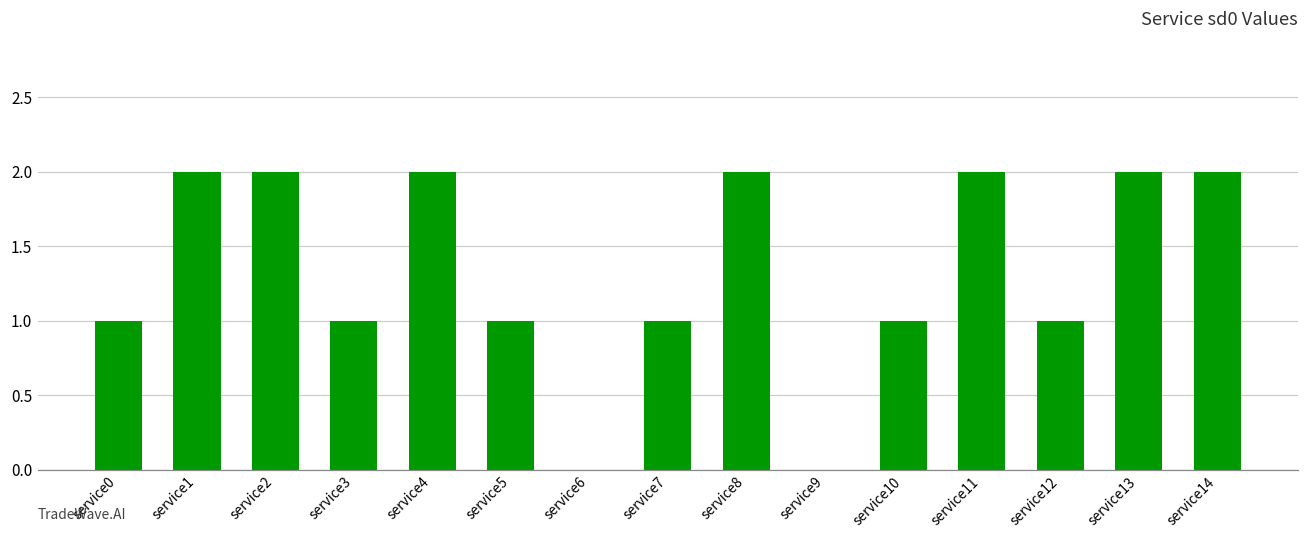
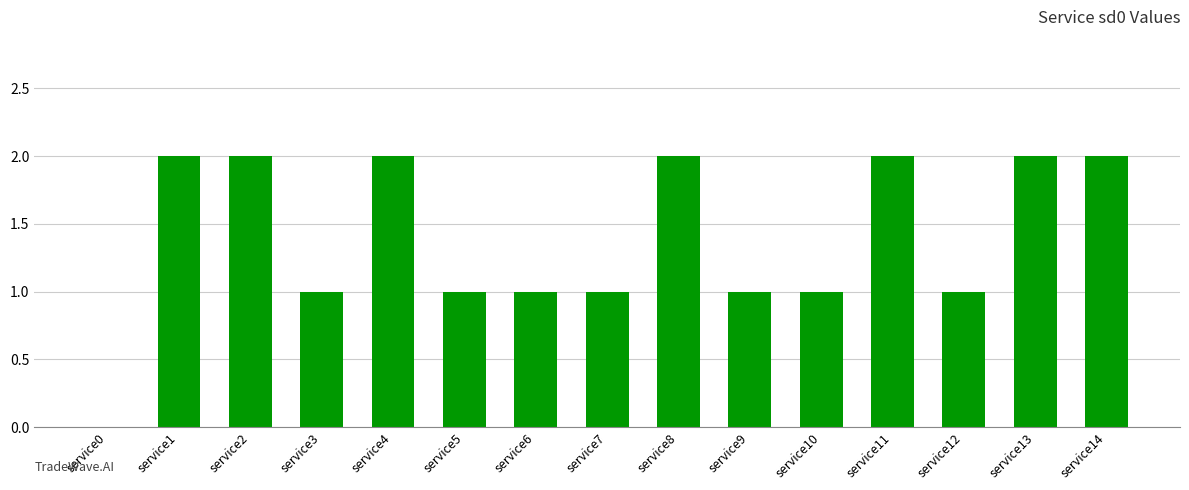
  {
-   "service0": 1,
+   "service0": 0,
    "service1": 2,
    "service2": 2,
    "service3": 1,
    "service4": 2,
    "service5": 1,
-   "service6": 0,
+   "service6": 1,
    "service7": 1,
    "service8": 2,
-   "service9": 0,
+   "service9": 1,
    "service10": 1,
    "service11": 2,
    "service12": 1,
    "service13": 2,
    "service14": 2
  }
